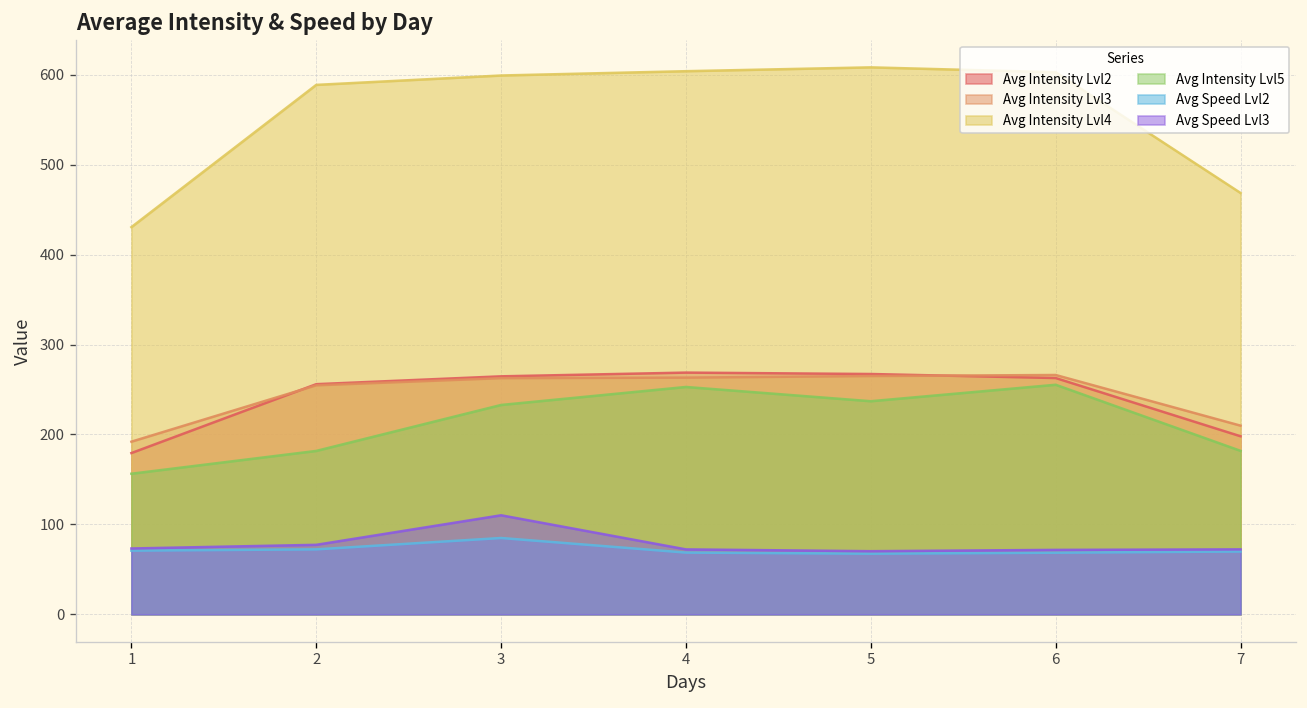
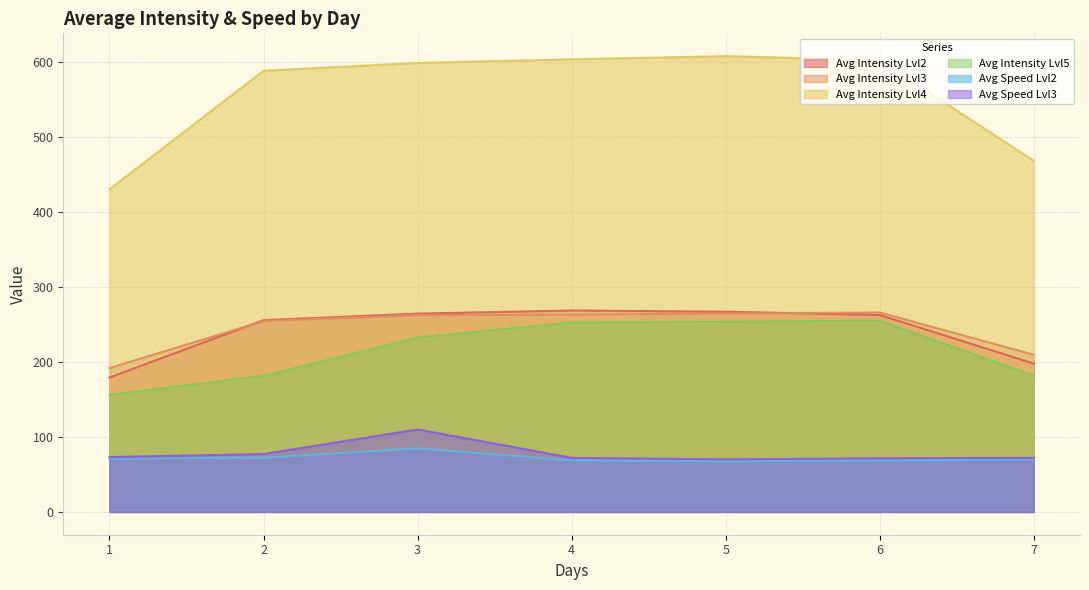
  {
    "Avg Intensity Lvl5": {
      "1": 160,
      "2": 180,
      "3": 230,
      "4": 250,
-     "5": 240,
+     "5": 250,
      "6": 260,
      "7": 180
    },
    "Avg Speed Lvl2": {
      "2": 70,
      "3": 80,
      "4": 70
    },
    "Avg Speed Lvl3": {
      "2": 80,
      "3": 110,
      "4": 70
    }
  }
